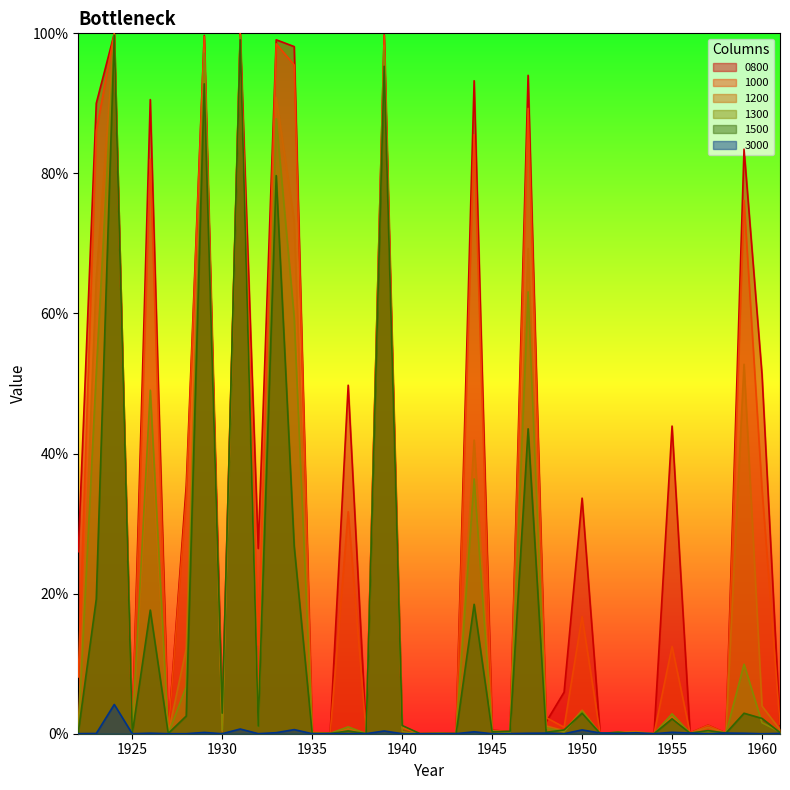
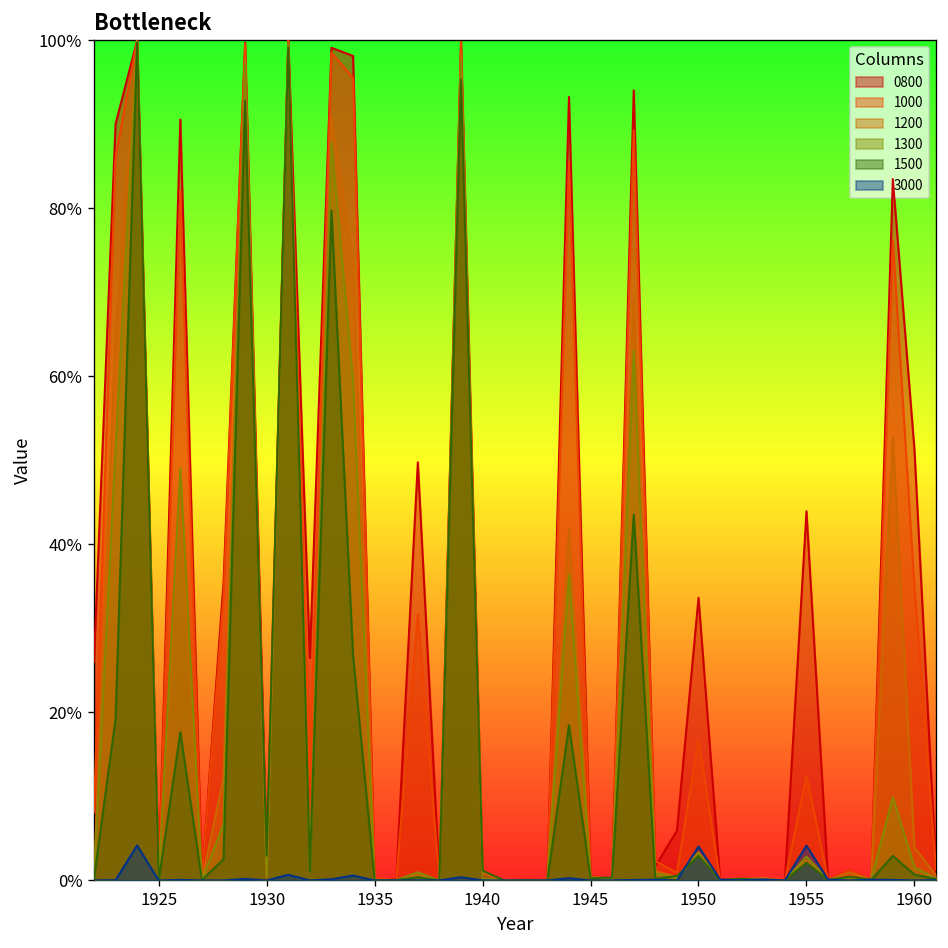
  {
    "1500": {
-     "1960": "2%"
+     "1960": "1%"
    },
    "3000": {
-     "1950": "1%",
-     "1955": "0%",
+     "1950": "4%",
+     "1955": "4%",
      "1960": "0%"
    }
  }
